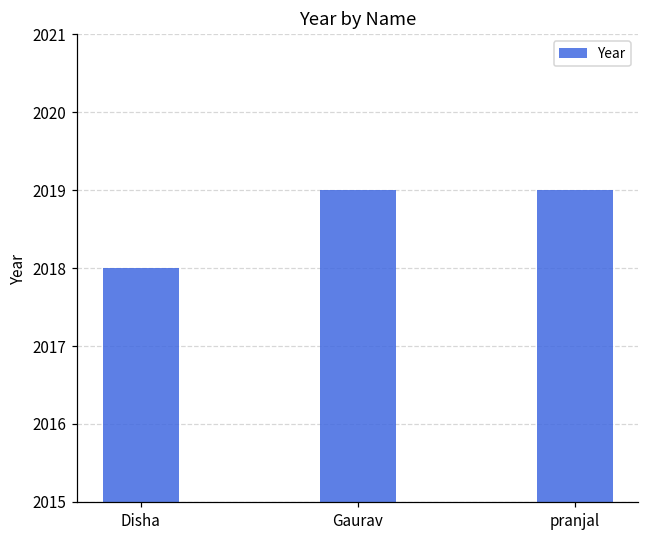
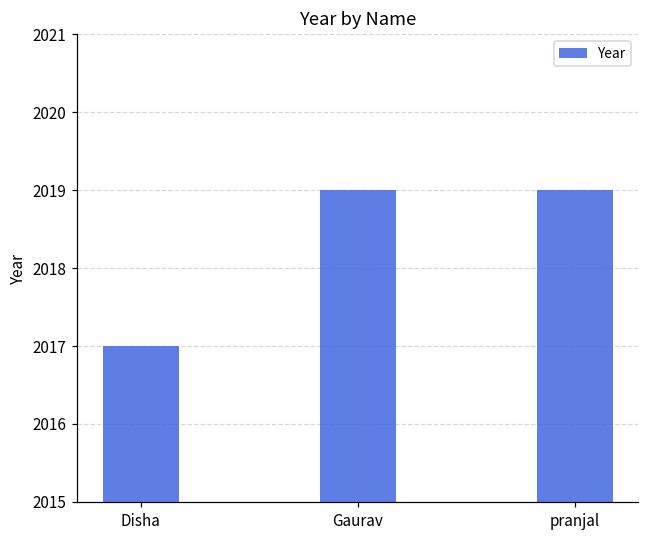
  {
-   "Disha": 2018,
+   "Disha": 2017,
    "Gaurav": 2019,
    "pranjal": 2019
  }
